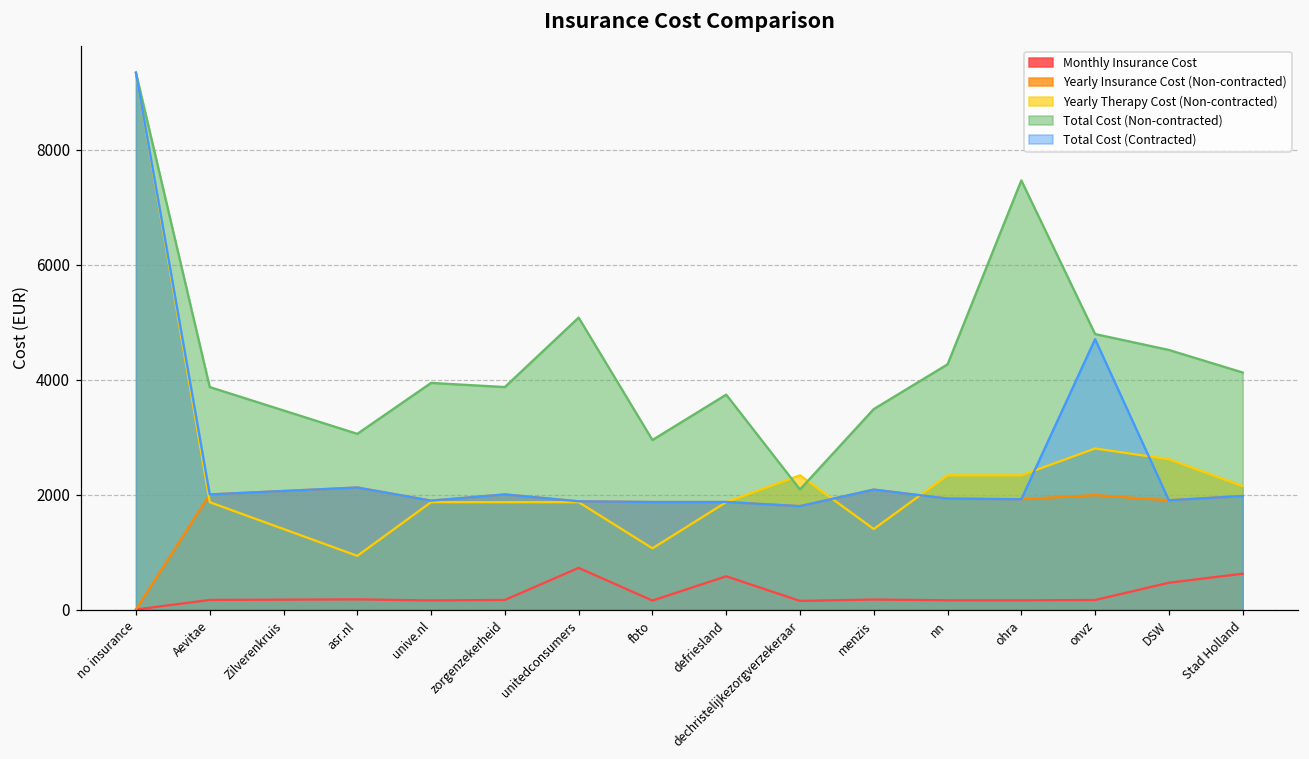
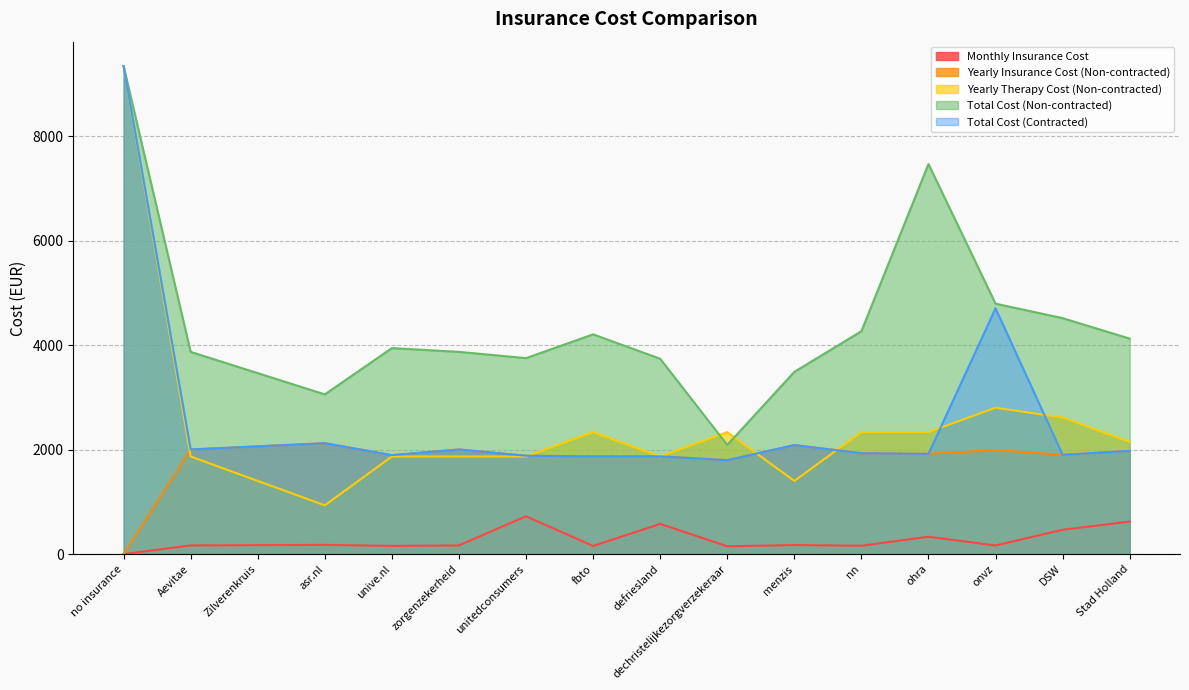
  {
    "Monthly Insurance Cost": {
      "Aevitae": 200,
      "Zilverenkruis": 200,
      "asr.nl": 200,
      "unive.nl": 200,
      "zorgenzekerheid": 200,
      "unitedconsumers": 700,
      "fbto": 200,
      "defriesland": 600,
      "dechristelijkezorgverzekeraar": 200,
      "menzis": 200,
      "nn": 200,
-     "ohra": 200,
+     "ohra": 300,
      "onvz": 200,
      "DSW": 500,
      "Stad Holland": 600
    },
    "Yearly Insurance Cost (Non-contracted)": {
      "onvz": 2000
    },
    "Yearly Therapy Cost (Non-contracted)": {
      "Aevitae": 1900,
      "Zilverenkruis": 1400,
      "asr.nl": 900,
      "zorgenzekerheid": 1900,
-     "fbto": 1100,
+     "fbto": 2300,
      "dechristelijkezorgverzekeraar": 2300,
      "menzis": 1400,
      "nn": 2300,
      "ohra": 2300,
      "onvz": 2800,
      "DSW": 2600,
      "Stad Holland": 2100
    },
    "Total Cost (Non-contracted)": {
      "Aevitae": 3900,
      "Zilverenkruis": 3500,
      "asr.nl": 3100,
      "unive.nl": 3900,
      "zorgenzekerheid": 3900,
-     "unitedconsumers": 5100,
-     "fbto": 3000,
+     "unitedconsumers": 3800,
+     "fbto": 4200,
      "defriesland": 3700,
      "dechristelijkezorgverzekeraar": 2100,
      "menzis": 3500,
      "nn": 4300,
      "ohra": 7500,
      "onvz": 4800,
      "DSW": 4500,
      "Stad Holland": 4100
    },
    "Total Cost (Contracted)": {
      "onvz": 4700
    }
  }
